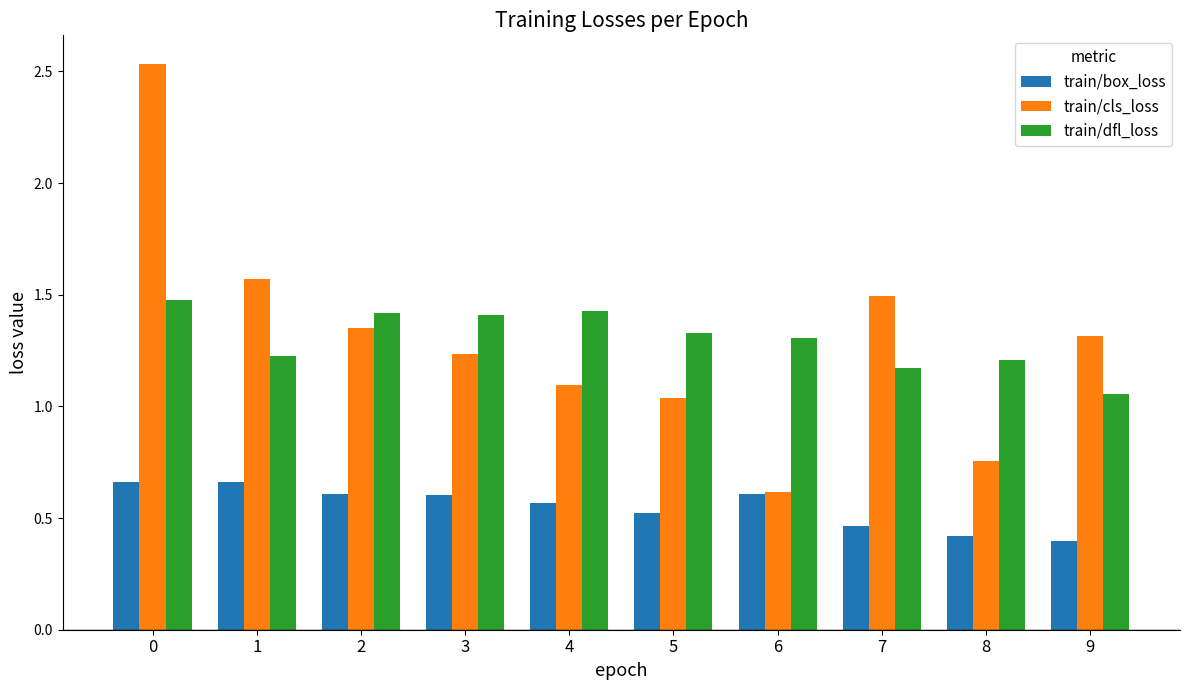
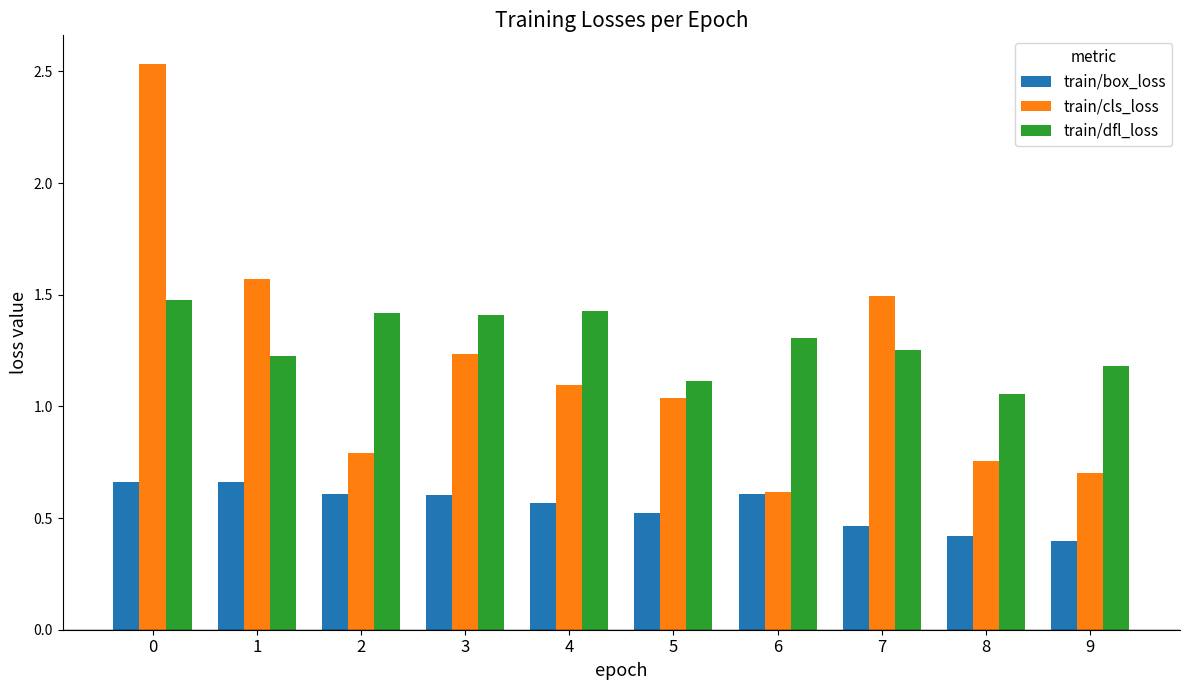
  {
    "train/box_loss": {
      "0": 0.66,
      "1": 0.66,
      "2": 0.61,
      "3": 0.60,
      "4": 0.57,
      "5": 0.52,
      "6": 0.61,
      "7": 0.47,
      "8": 0.42,
      "9": 0.40
    },
    "train/cls_loss": {
      "0": 2.53,
      "1": 1.57,
-     "2": 1.35,
+     "2": 0.79,
      "3": 1.23,
      "4": 1.09,
      "5": 1.04,
      "6": 0.62,
      "7": 1.49,
      "8": 0.75,
-     "9": 1.32
+     "9": 0.70
    },
    "train/dfl_loss": {
      "0": 1.47,
      "1": 1.22,
      "2": 1.42,
      "3": 1.41,
      "4": 1.43,
-     "5": 1.33,
+     "5": 1.11,
      "6": 1.30,
-     "7": 1.17,
-     "8": 1.21,
-     "9": 1.05
+     "7": 1.25,
+     "8": 1.06,
+     "9": 1.18
    }
  }
